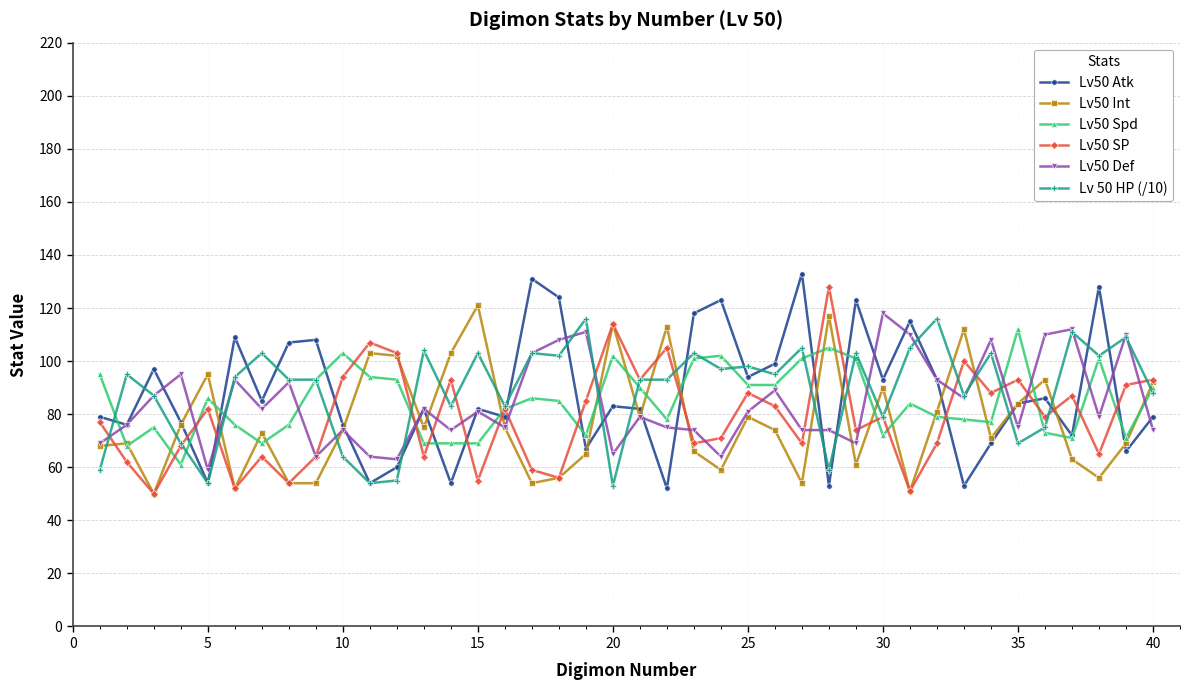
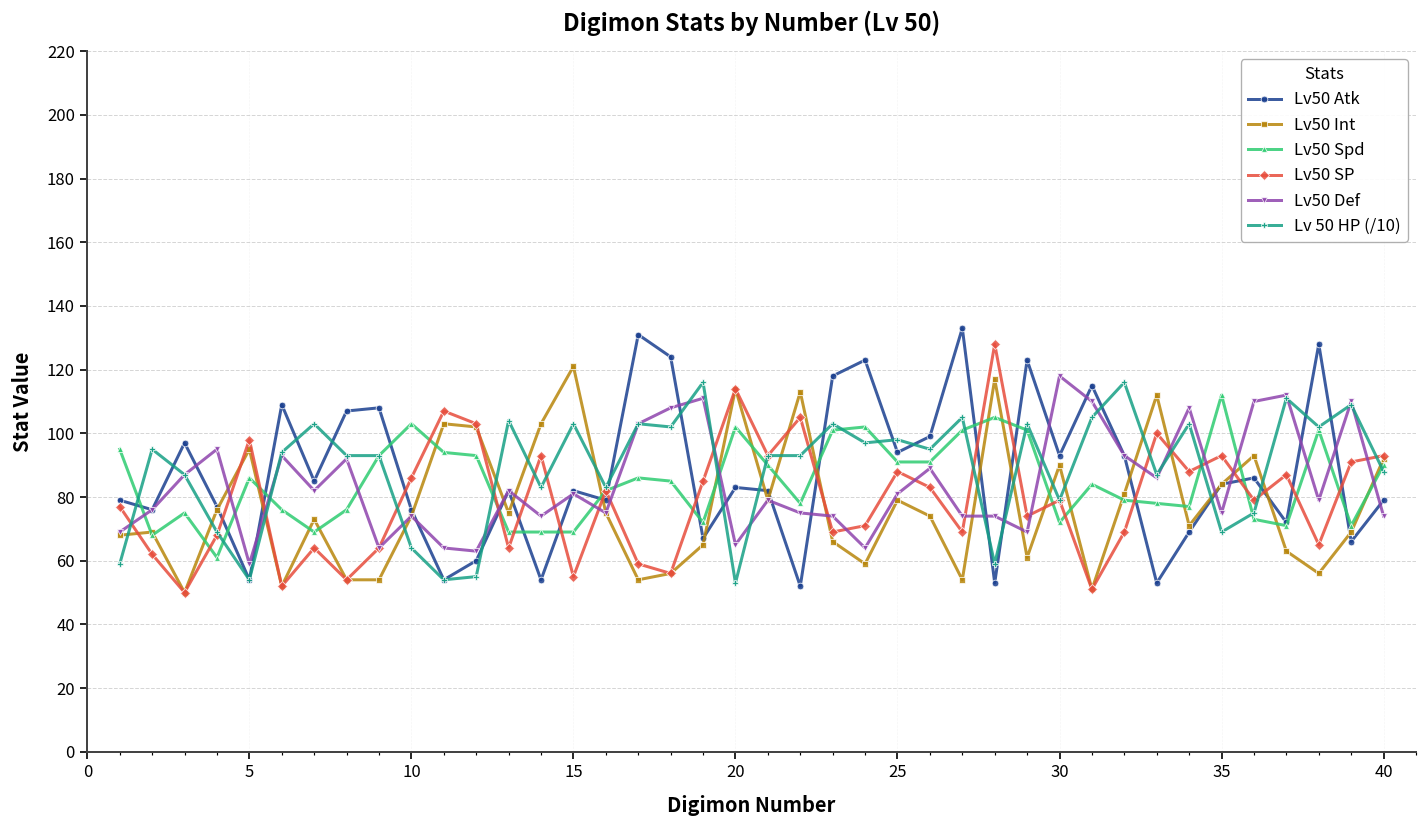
  {
    "Lv50 Atk": {
      "10": 76,
      "15": 82,
      "20": 83,
      "25": 94,
      "30": 93,
      "40": 79
    },
    "Lv50 Int": {
      "5": 95,
      "15": 121,
      "25": 79,
      "30": 90,
      "40": 92
    },
    "Lv50 SP": {
-     "5": 82,
-     "10": 94,
+     "5": 98,
+     "10": 86,
      "15": 55,
      "25": 88,
      "35": 93,
      "40": 93
    },
    "Lv50 Def": {
      "5": 59,
      "15": 81,
      "20": 65,
      "25": 81,
      "30": 118,
      "35": 75,
      "40": 74
    }
  }
